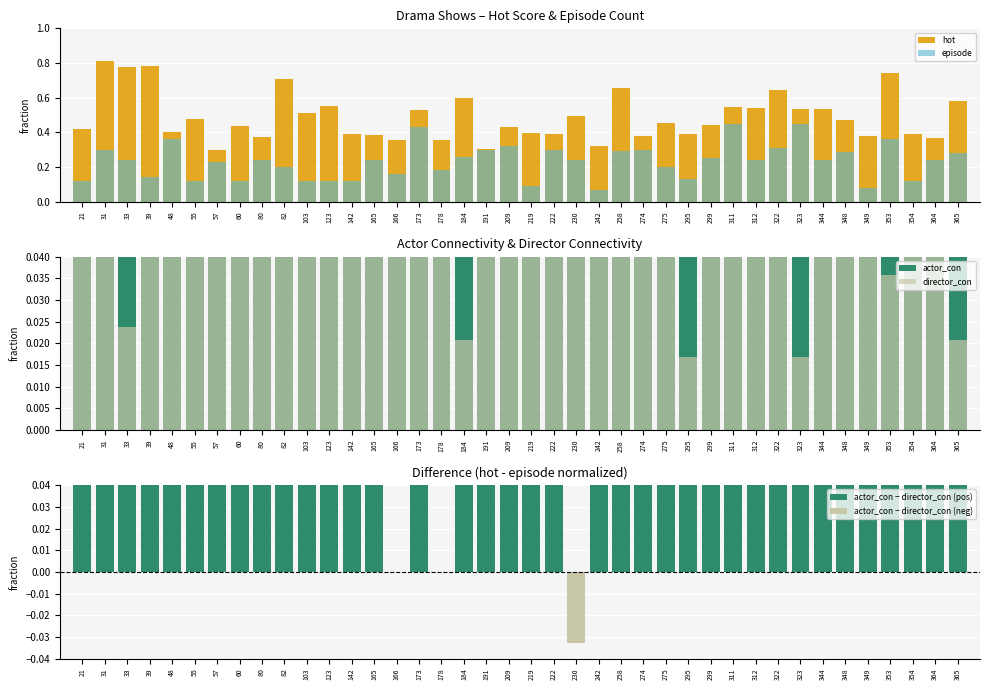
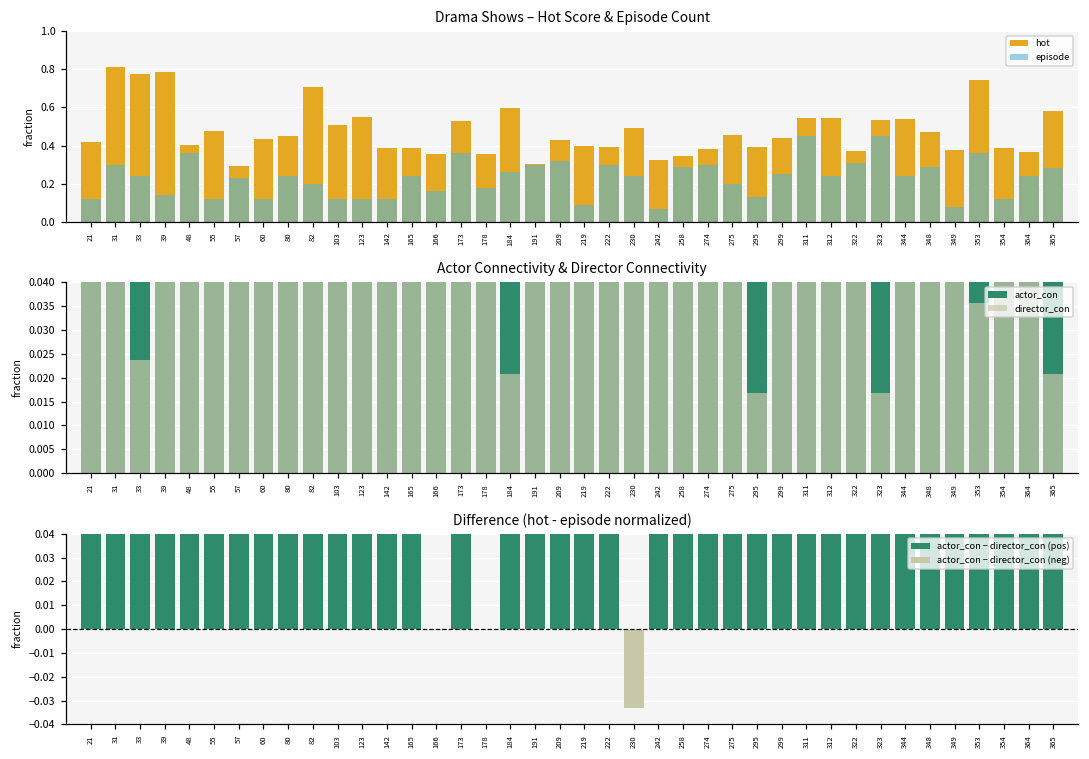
  {
    "Drama Shows – Hot Score & Episode Count": {
      "hot": {
        "21": 0.42,
        "31": 0.81,
        "33": 0.78,
        "39": 0.78,
        "48": 0.40,
        "55": 0.48,
        "57": 0.30,
        "60": 0.44,
-       "80": 0.37,
+       "80": 0.45,
        "82": 0.71,
        "103": 0.51,
        "123": 0.55,
        "142": 0.39,
        "165": 0.39,
        "166": 0.36,
        "173": 0.53,
        "178": 0.36,
        "184": 0.60,
        "191": 0.30,
        "209": 0.43,
        "219": 0.40,
        "222": 0.39,
        "230": 0.49,
        "242": 0.32,
-       "258": 0.65,
+       "258": 0.35,
        "274": 0.38,
        "275": 0.45,
        "295": 0.39,
        "299": 0.44,
        "311": 0.55,
        "312": 0.54,
-       "322": 0.64,
+       "322": 0.37,
        "323": 0.53,
        "344": 0.54,
        "348": 0.47,
        "349": 0.38,
        "353": 0.74,
        "354": 0.39,
        "364": 0.37,
        "365": 0.58
      },
      "episode": {
-       "173": 0.43,
+       "173": 0.36,
        "191": 0.30
      }
    },
    "Difference (hot - episode normalized)": {
      "actor_con − director_con (pos)": {
        "166": 0.000,
        "178": 0.000,
        "230": 0.000
      },
      "actor_con − director_con (neg)": {
        "21": 0.000,
        "31": 0.000,
        "33": 0.000,
        "39": 0.000,
        "48": 0.000,
        "55": 0.000,
        "57": 0.000,
        "60": 0.000,
        "80": 0.000,
        "82": 0.000,
        "103": 0.000,
        "123": 0.000,
        "142": 0.000,
        "165": 0.000,
        "166": 0.000,
        "173": 0.000,
        "178": 0.000,
        "184": 0.000,
        "191": 0.000,
        "209": 0.000,
        "219": 0.000,
        "222": 0.000,
        "230": -0.033,
        "242": 0.000,
        "258": 0.000,
        "274": 0.000,
        "275": 0.000,
        "295": 0.000,
        "299": 0.000,
        "311": 0.000,
        "312": 0.000,
        "322": 0.000,
        "323": 0.000,
        "344": 0.000,
        "348": 0.000,
        "349": 0.000,
        "353": 0.000,
        "354": 0.000,
        "364": 0.000,
        "365": 0.000
      }
    }
  }
